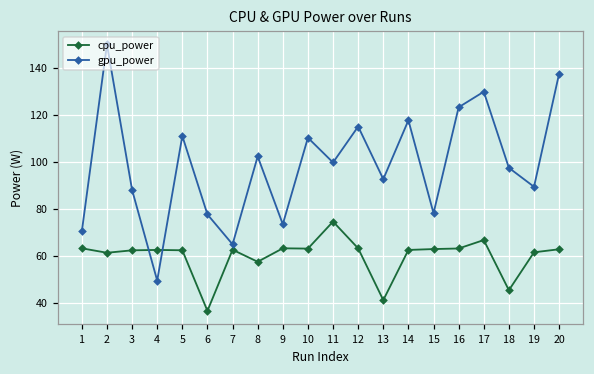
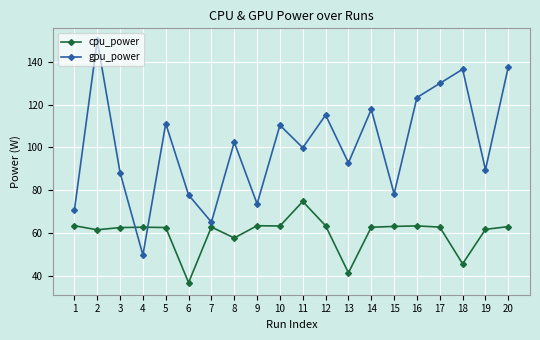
  {
    "cpu_power": {
      "1": 63,
      "2": 61,
      "3": 62,
      "4": 63,
      "5": 63,
      "6": 37,
      "7": 63,
      "8": 58,
      "9": 63,
      "10": 63,
      "11": 75,
      "12": 63,
      "13": 41,
      "14": 63,
      "15": 63,
      "16": 63,
-     "17": 67,
+     "17": 63,
      "18": 46,
      "19": 62,
      "20": 63
    },
    "gpu_power": {
      "1": 71,
      "3": 88,
      "4": 50,
      "5": 111,
      "6": 78,
      "7": 65,
      "8": 102,
      "9": 74,
      "10": 110,
      "11": 100,
      "12": 115,
      "13": 93,
      "14": 118,
      "15": 78,
      "16": 123,
      "17": 130,
-     "18": 98,
+     "18": 137,
      "19": 90,
      "20": 138
    }
  }
